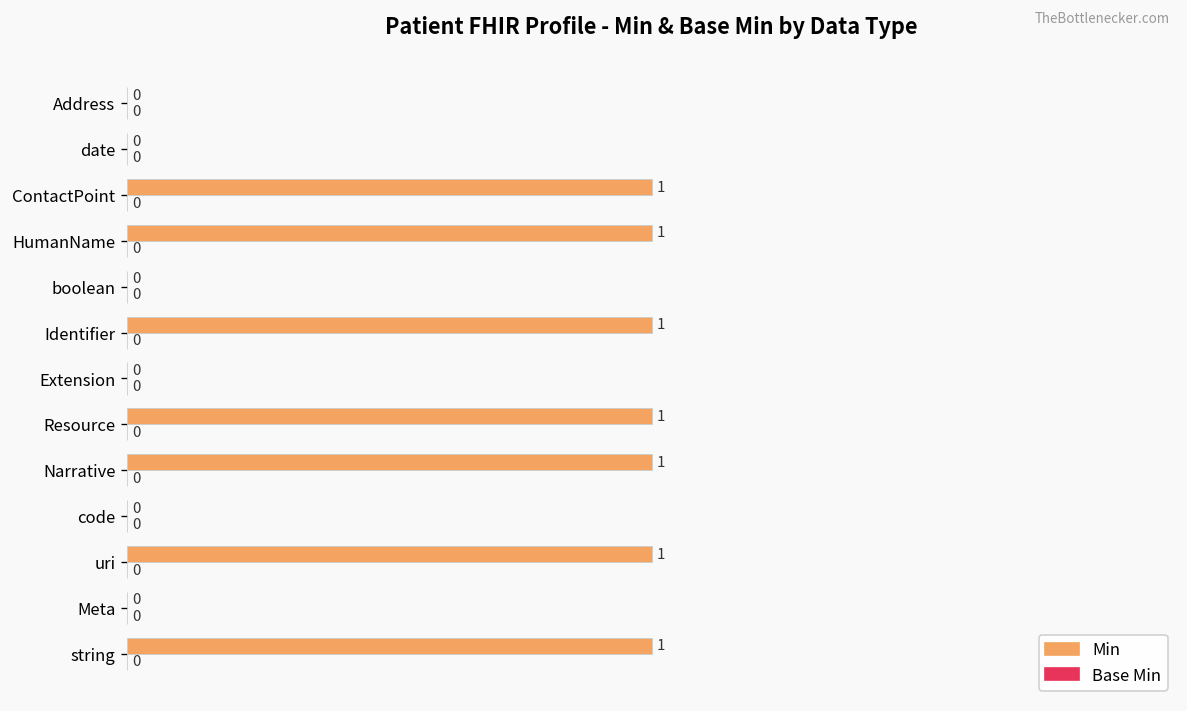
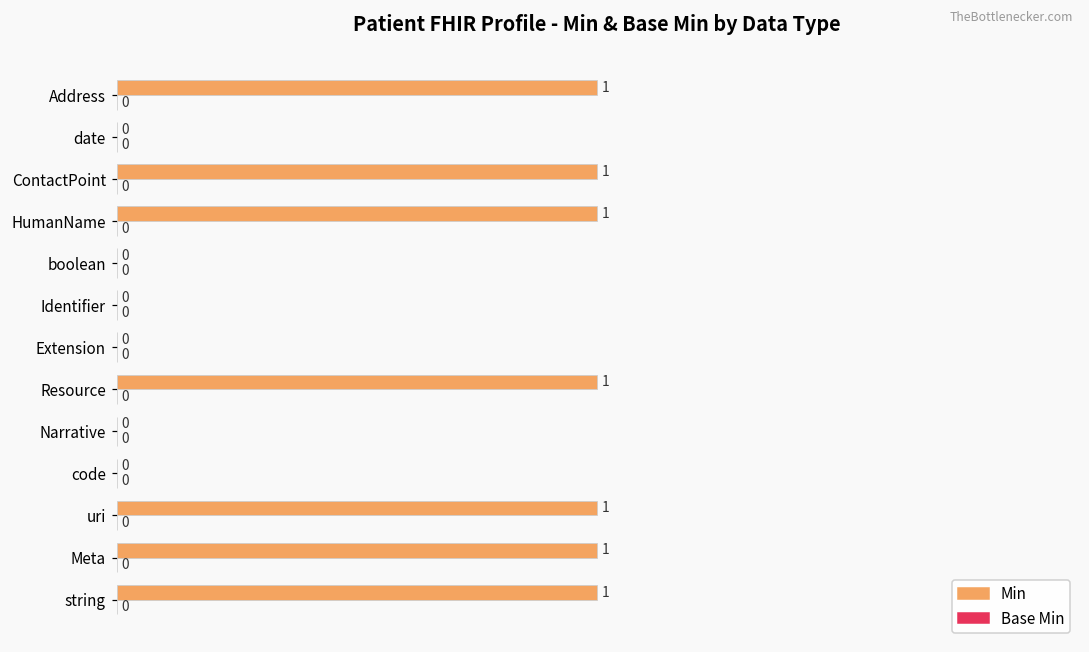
  {
    "Min": {
-     "Address": 0,
+     "Address": 1,
      "date": 0,
      "ContactPoint": 1,
      "HumanName": 1,
      "boolean": 0,
-     "Identifier": 1,
+     "Identifier": 0,
      "Extension": 0,
      "Resource": 1,
-     "Narrative": 1,
+     "Narrative": 0,
      "code": 0,
      "uri": 1,
-     "Meta": 0,
+     "Meta": 1,
      "string": 1
    },
    "Base Min": {
      "Address": 0,
      "date": 0,
      "ContactPoint": 0,
      "HumanName": 0,
      "boolean": 0,
      "Identifier": 0,
      "Extension": 0,
      "Resource": 0,
      "Narrative": 0,
      "code": 0,
      "uri": 0,
      "Meta": 0,
      "string": 0
    }
  }
